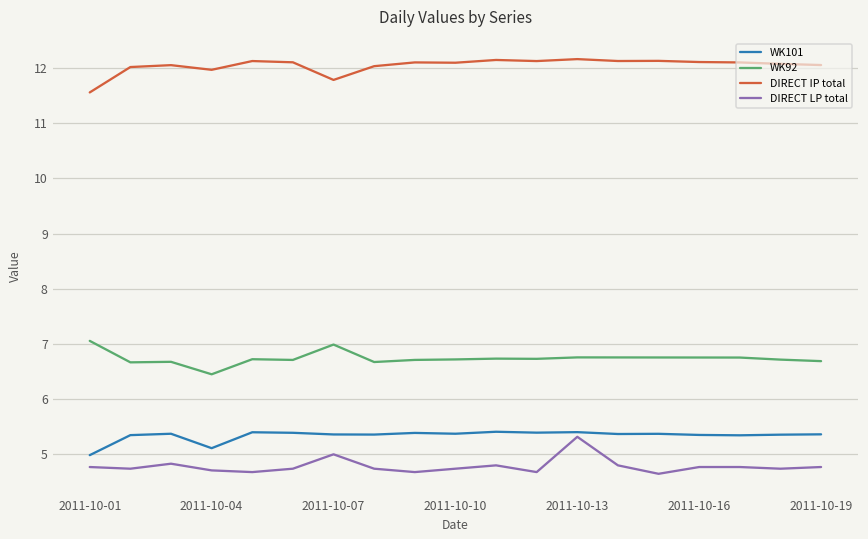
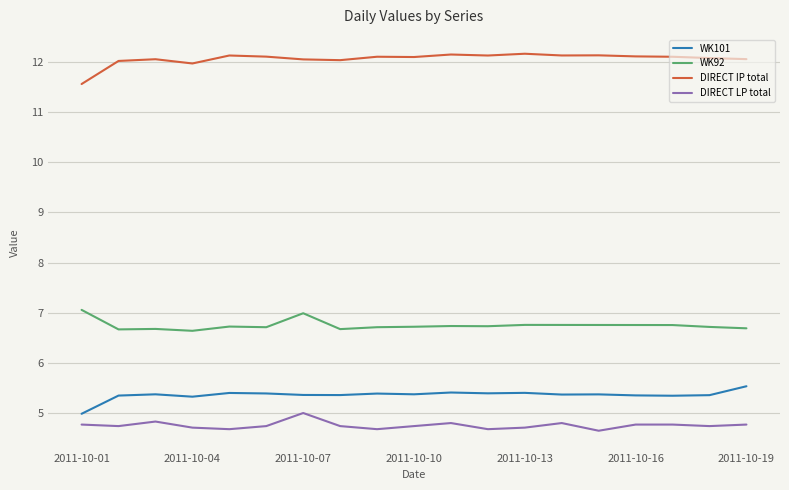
  {
    "WK101": {
      "2011-10-01": 5.0,
-     "2011-10-04": 5.1,
+     "2011-10-04": 5.3,
      "2011-10-07": 5.4,
      "2011-10-10": 5.4,
      "2011-10-13": 5.4,
      "2011-10-16": 5.4,
-     "2011-10-19": 5.4
+     "2011-10-19": 5.5
    },
    "WK92": {
      "2011-10-01": 7.1,
-     "2011-10-04": 6.5,
+     "2011-10-04": 6.6,
      "2011-10-07": 7.0,
      "2011-10-10": 6.7,
      "2011-10-13": 6.8,
      "2011-10-16": 6.8,
      "2011-10-19": 6.7
    },
    "DIRECT IP total": {
      "2011-10-01": 11.6,
      "2011-10-04": 12.0,
-     "2011-10-07": 11.8,
+     "2011-10-07": 12.0,
      "2011-10-10": 12.1,
      "2011-10-13": 12.2,
      "2011-10-16": 12.1
    },
    "DIRECT LP total": {
      "2011-10-01": 4.8,
      "2011-10-04": 4.7,
      "2011-10-07": 5.0,
      "2011-10-10": 4.7,
-     "2011-10-13": 5.3,
+     "2011-10-13": 4.7,
      "2011-10-16": 4.8,
      "2011-10-19": 4.8
    }
  }
